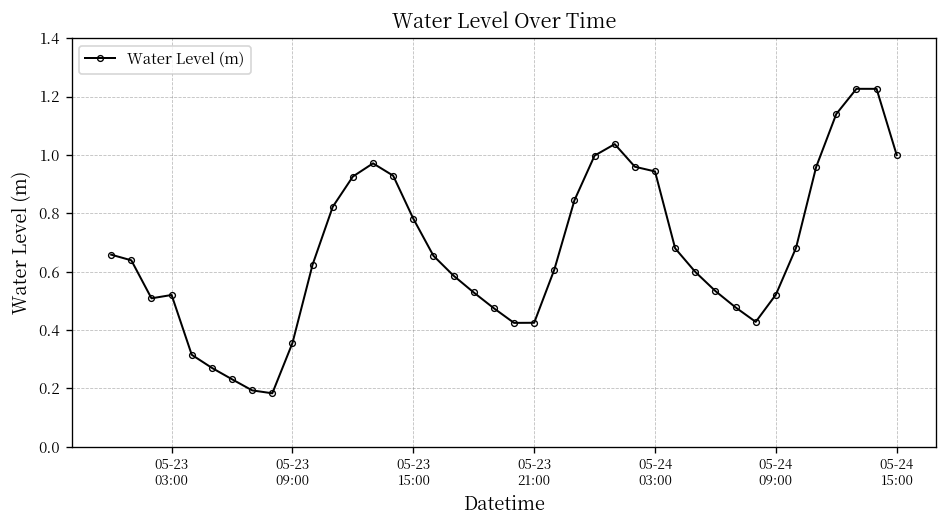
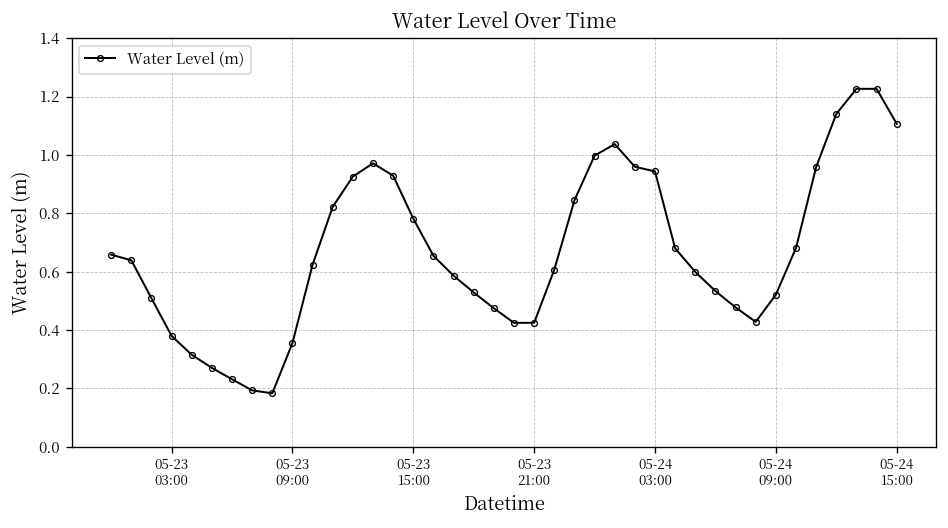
  {
-   "05-23 03:00": 0.52,
+   "05-23 03:00": 0.38,
    "05-23 09:00": 0.36,
    "05-23 15:00": 0.78,
    "05-23 21:00": 0.42,
    "05-24 03:00": 0.94,
    "05-24 09:00": 0.52,
-   "05-24 15:00": 1.00
+   "05-24 15:00": 1.11
  }
